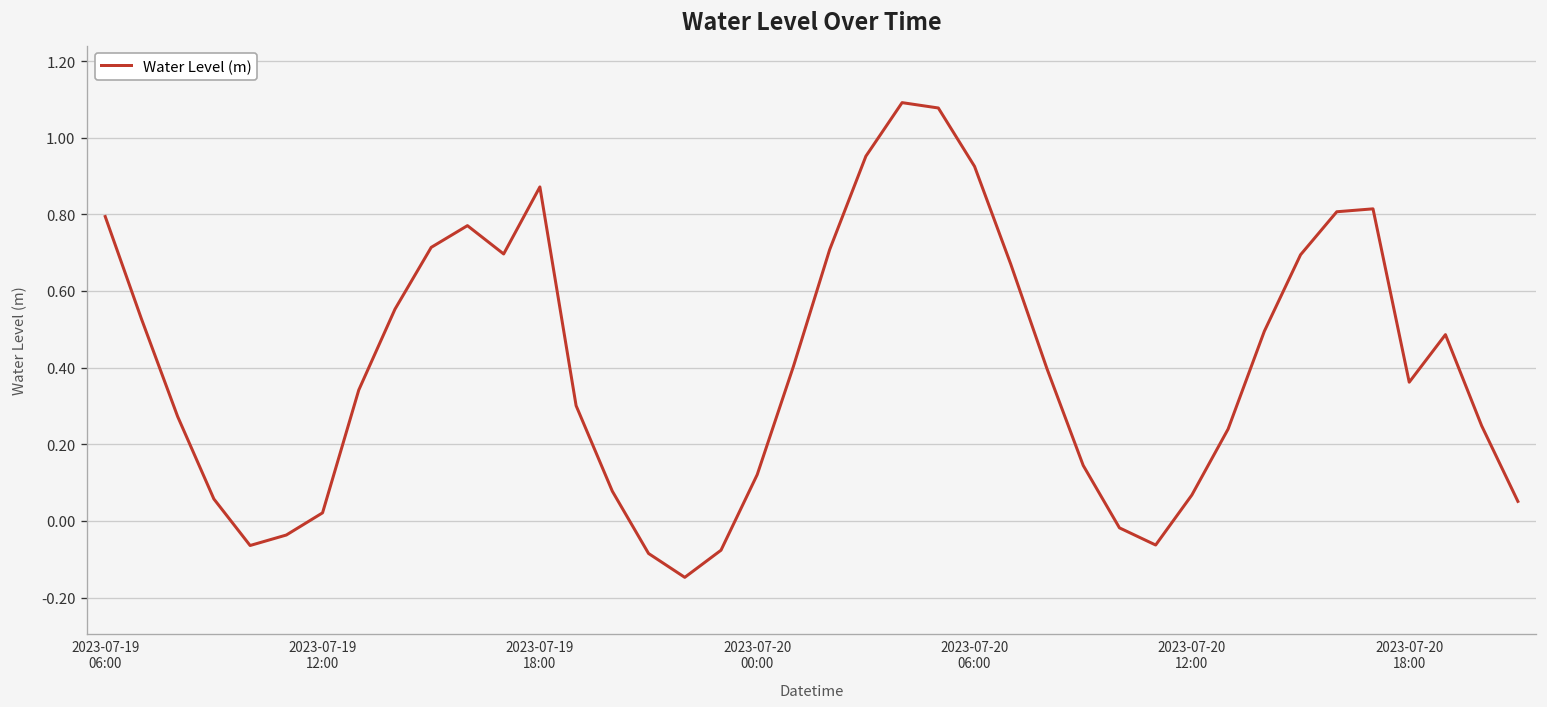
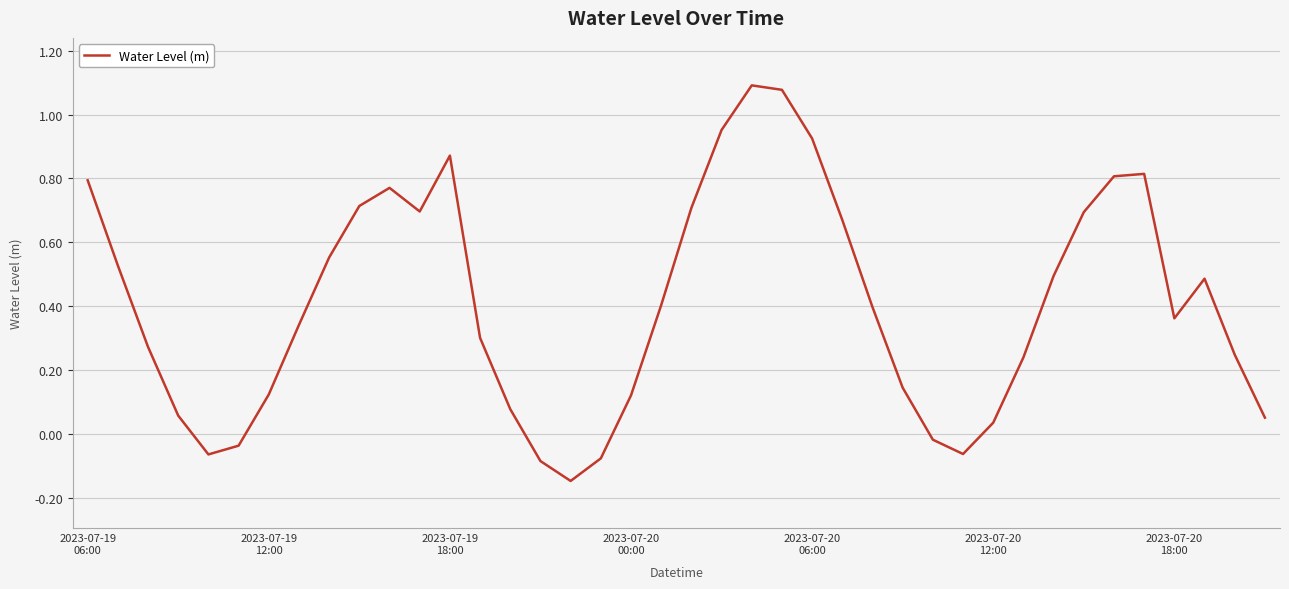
  {
    "2023-07-19 06:00": 0.79,
-   "2023-07-19 12:00": 0.02,
+   "2023-07-19 12:00": 0.12,
    "2023-07-19 18:00": 0.87,
    "2023-07-20 00:00": 0.12,
    "2023-07-20 06:00": 0.93,
-   "2023-07-20 12:00": 0.07,
+   "2023-07-20 12:00": 0.04,
    "2023-07-20 18:00": 0.36
  }
